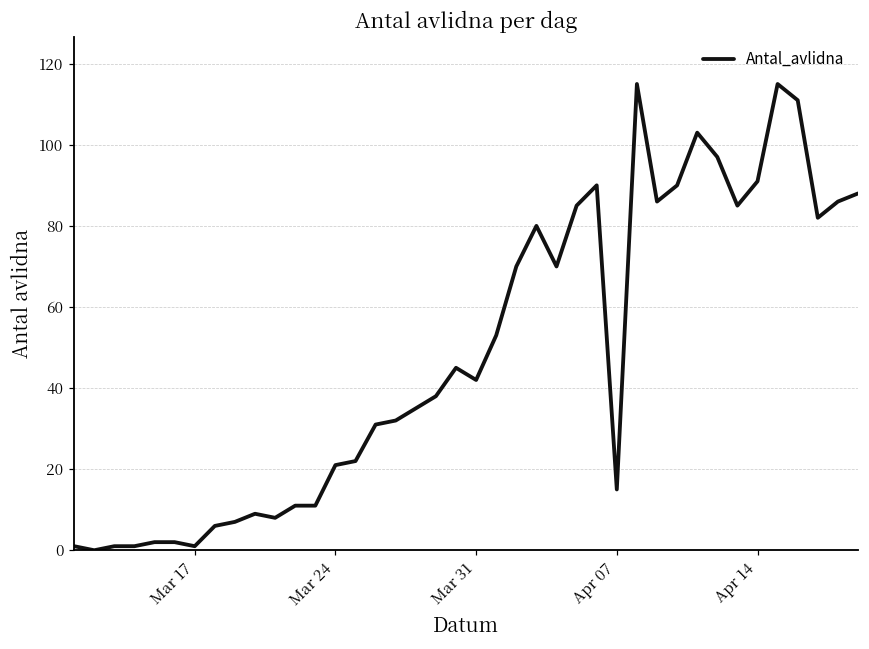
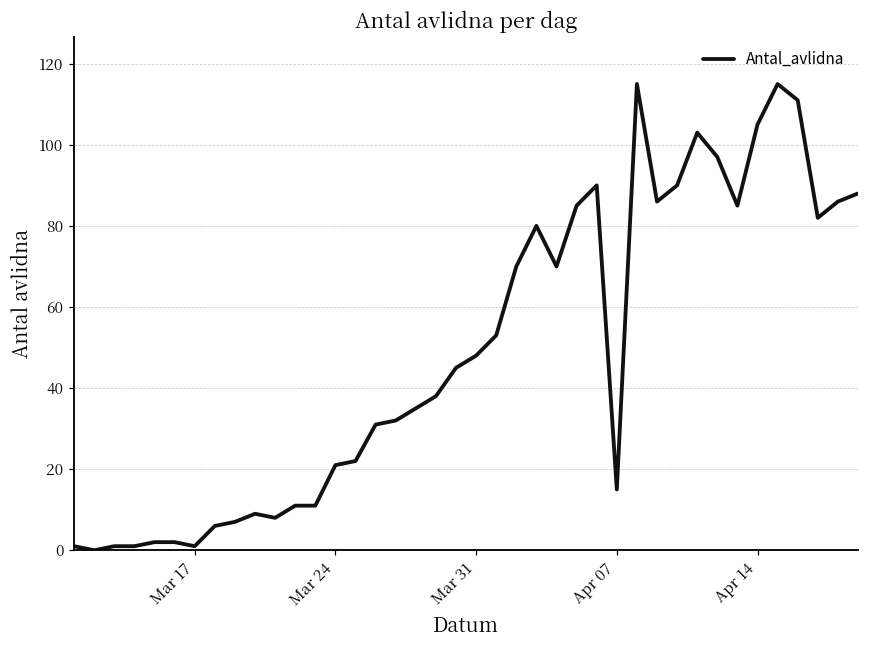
  {
    "Mar 17": 1,
    "Mar 24": 21,
-   "Mar 31": 42,
+   "Mar 31": 48,
    "Apr 07": 15,
-   "Apr 14": 91
+   "Apr 14": 105
  }
